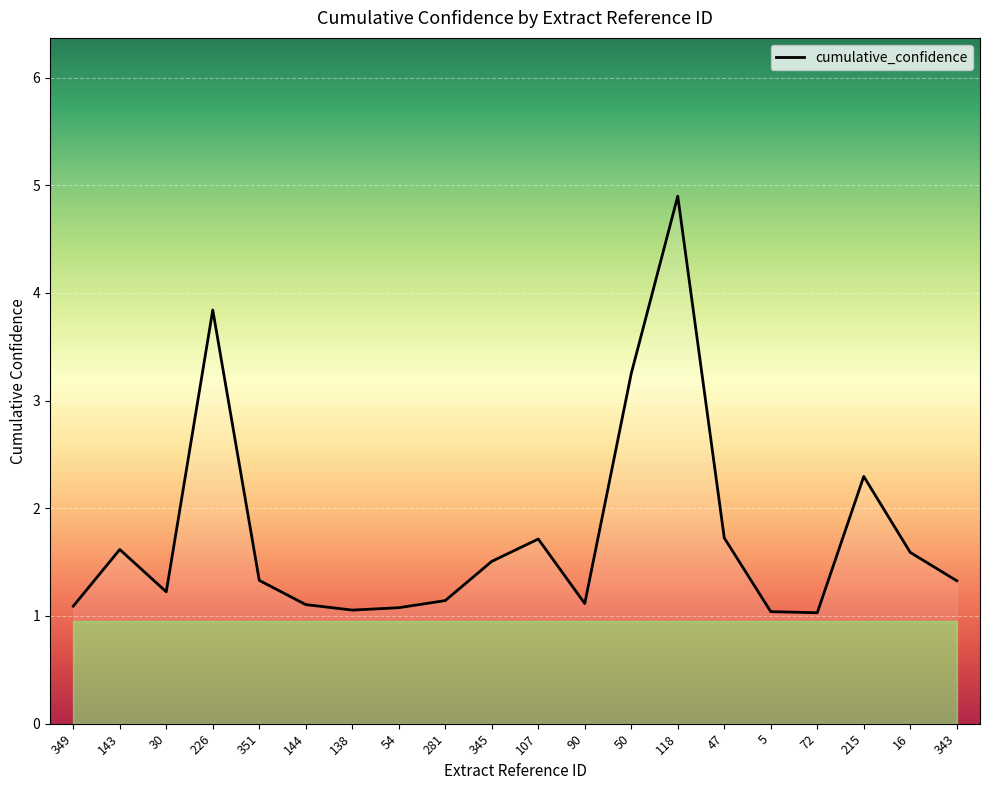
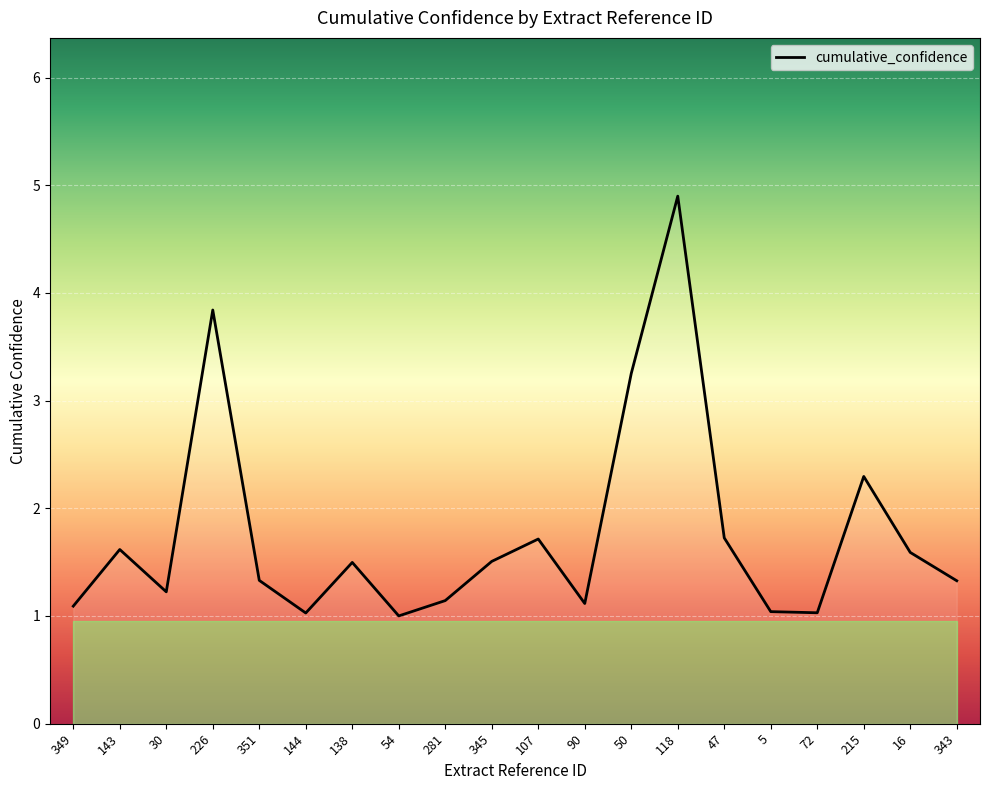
  {
    "cumulative_confidence": {
      "349": 1.09,
      "143": 1.62,
      "30": 1.22,
      "226": 3.84,
      "351": 1.33,
-     "144": 1.11,
-     "138": 1.05,
-     "54": 1.08,
+     "144": 1.03,
+     "138": 1.50,
+     "54": 1.00,
      "281": 1.14,
      "345": 1.51,
      "107": 1.71,
      "90": 1.12,
      "50": 3.25,
      "118": 4.90,
      "47": 1.73,
      "5": 1.04,
      "72": 1.03,
      "215": 2.30,
      "16": 1.59,
      "343": 1.33
    }
  }
